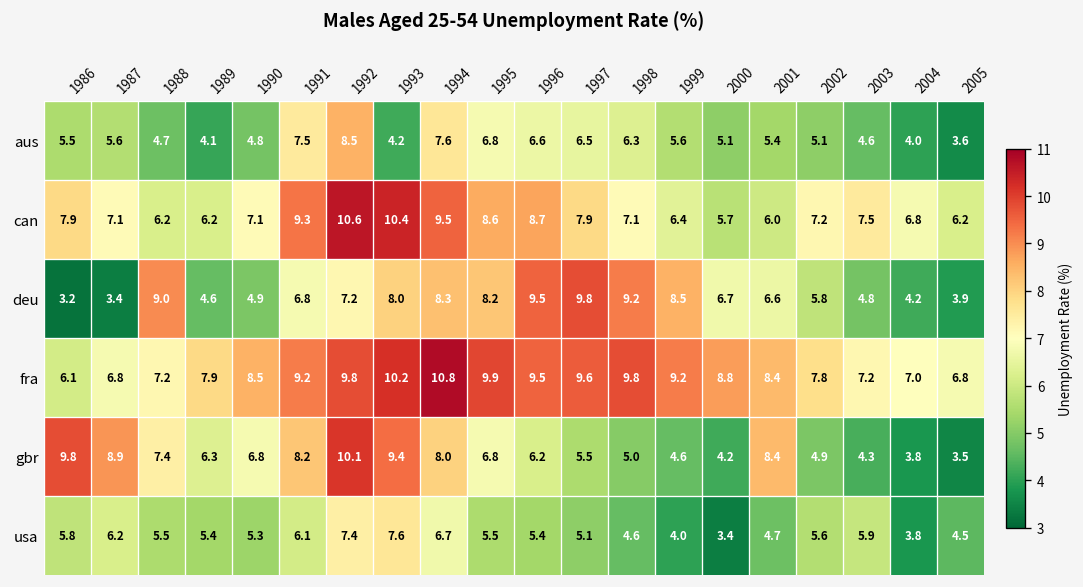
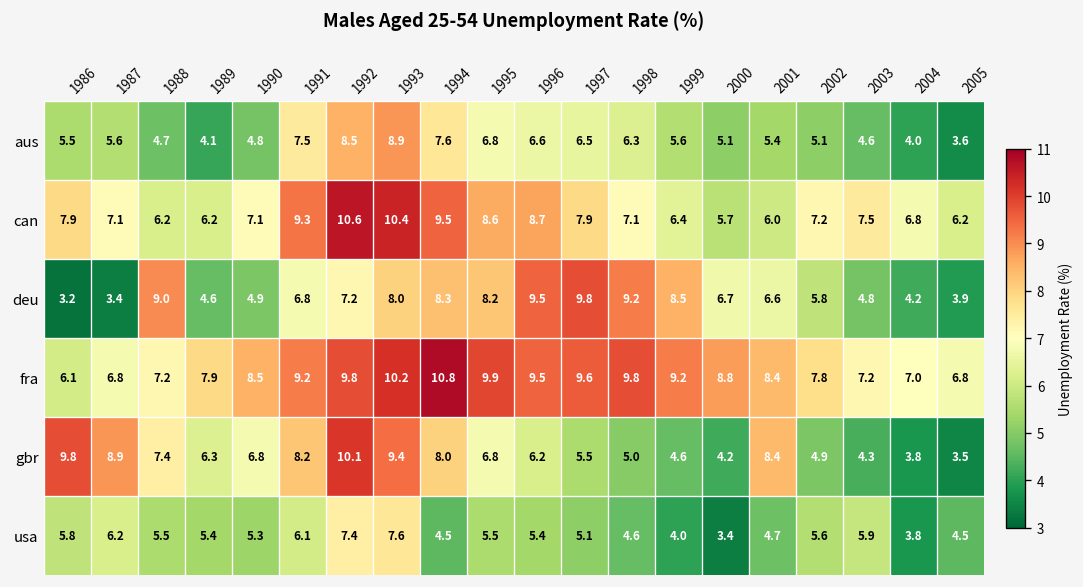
  {
    "aus": {
      "1986": 5.5,
      "1987": 5.6,
      "1988": 4.7,
      "1989": 4.1,
      "1990": 4.8,
      "1991": 7.5,
      "1992": 8.5,
-     "1993": 4.2,
+     "1993": 8.9,
      "1994": 7.6,
      "1995": 6.8,
      "1996": 6.6,
      "1997": 6.5,
      "1998": 6.3,
      "1999": 5.6,
      "2000": 5.1,
      "2001": 5.4,
      "2002": 5.1,
      "2003": 4.6,
      "2004": 4.0,
      "2005": 3.6
    },
    "can": {
      "1986": 7.9,
      "1987": 7.1,
      "1988": 6.2,
      "1989": 6.2,
      "1990": 7.1,
      "1991": 9.3,
      "1992": 10.6,
      "1993": 10.4,
      "1994": 9.5,
      "1995": 8.6,
      "1996": 8.7,
      "1997": 7.9,
      "1998": 7.1,
      "1999": 6.4,
      "2000": 5.7,
      "2001": 6.0,
      "2002": 7.2,
      "2003": 7.5,
      "2004": 6.8,
      "2005": 6.2
    },
    "deu": {
      "1986": 3.2,
      "1987": 3.4,
      "1988": 9.0,
      "1989": 4.6,
      "1990": 4.9,
      "1991": 6.8,
      "1992": 7.2,
      "1993": 8.0,
      "1994": 8.3,
      "1995": 8.2,
      "1996": 9.5,
      "1997": 9.8,
      "1998": 9.2,
      "1999": 8.5,
      "2000": 6.7,
      "2001": 6.6,
      "2002": 5.8,
      "2003": 4.8,
      "2004": 4.2,
      "2005": 3.9
    },
    "fra": {
      "1986": 6.1,
      "1987": 6.8,
      "1988": 7.2,
      "1989": 7.9,
      "1990": 8.5,
      "1991": 9.2,
      "1992": 9.8,
      "1993": 10.2,
      "1994": 10.8,
      "1995": 9.9,
      "1996": 9.5,
      "1997": 9.6,
      "1998": 9.8,
      "1999": 9.2,
      "2000": 8.8,
      "2001": 8.4,
      "2002": 7.8,
      "2003": 7.2,
      "2004": 7.0,
      "2005": 6.8
    },
    "gbr": {
      "1986": 9.8,
      "1987": 8.9,
      "1988": 7.4,
      "1989": 6.3,
      "1990": 6.8,
      "1991": 8.2,
      "1992": 10.1,
      "1993": 9.4,
      "1994": 8.0,
      "1995": 6.8,
      "1996": 6.2,
      "1997": 5.5,
      "1998": 5.0,
      "1999": 4.6,
      "2000": 4.2,
      "2001": 8.4,
      "2002": 4.9,
      "2003": 4.3,
      "2004": 3.8,
      "2005": 3.5
    },
    "usa": {
      "1986": 5.8,
      "1987": 6.2,
      "1988": 5.5,
      "1989": 5.4,
      "1990": 5.3,
      "1991": 6.1,
      "1992": 7.4,
      "1993": 7.6,
-     "1994": 6.7,
+     "1994": 4.5,
      "1995": 5.5,
      "1996": 5.4,
      "1997": 5.1,
      "1998": 4.6,
      "1999": 4.0,
      "2000": 3.4,
      "2001": 4.7,
      "2002": 5.6,
      "2003": 5.9,
      "2004": 3.8,
      "2005": 4.5
    }
  }
